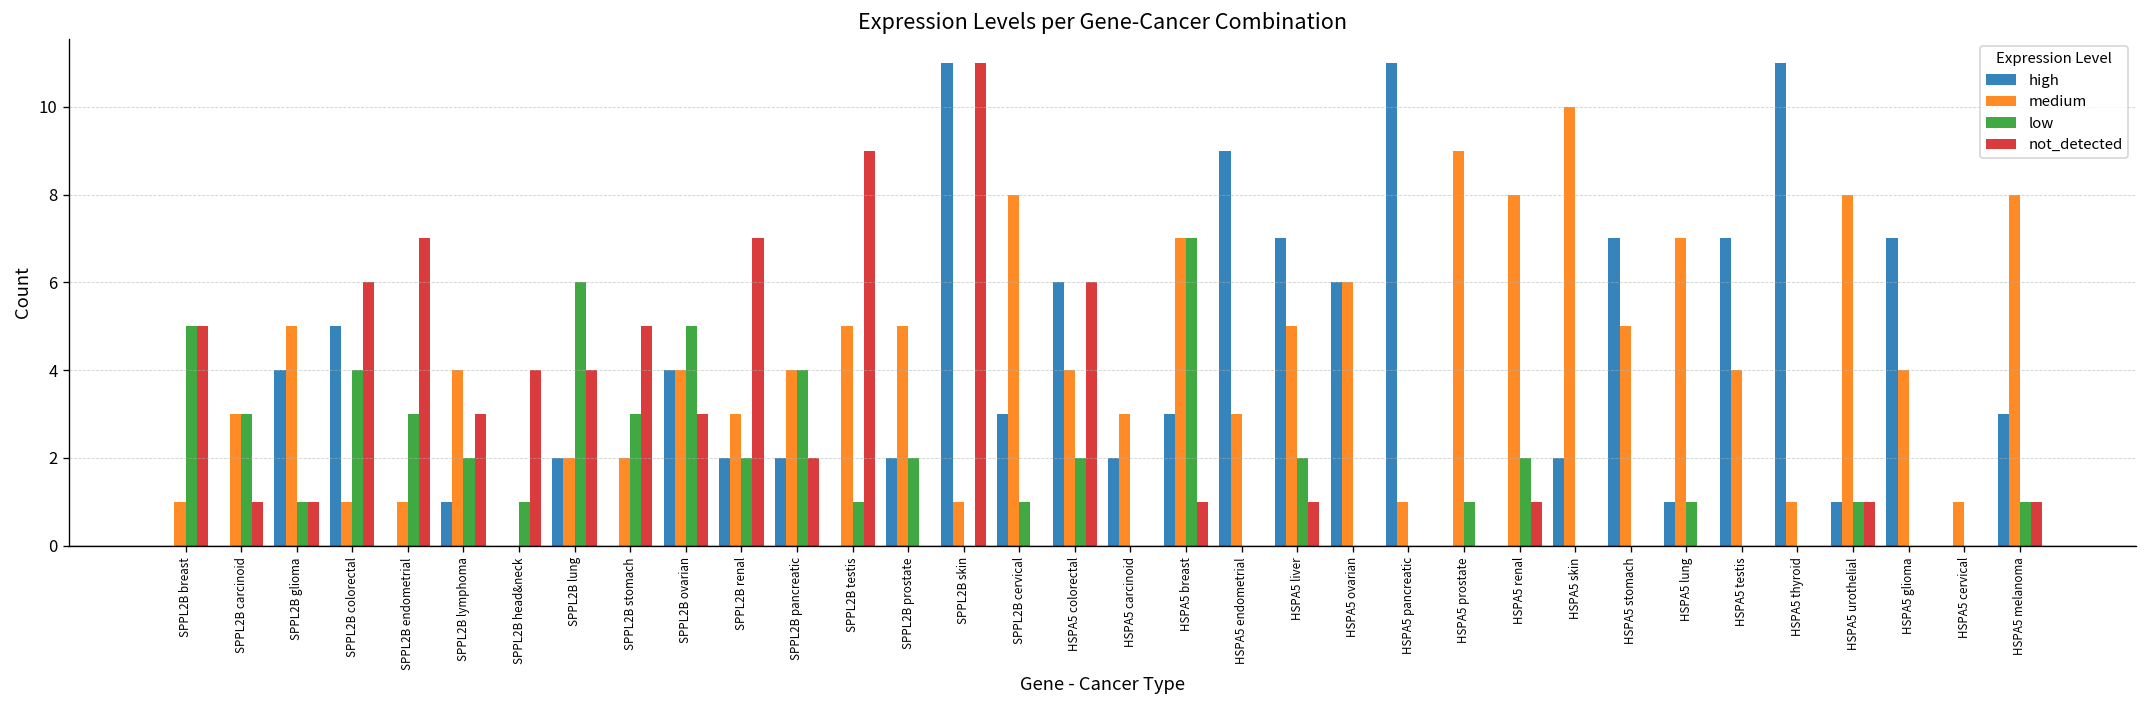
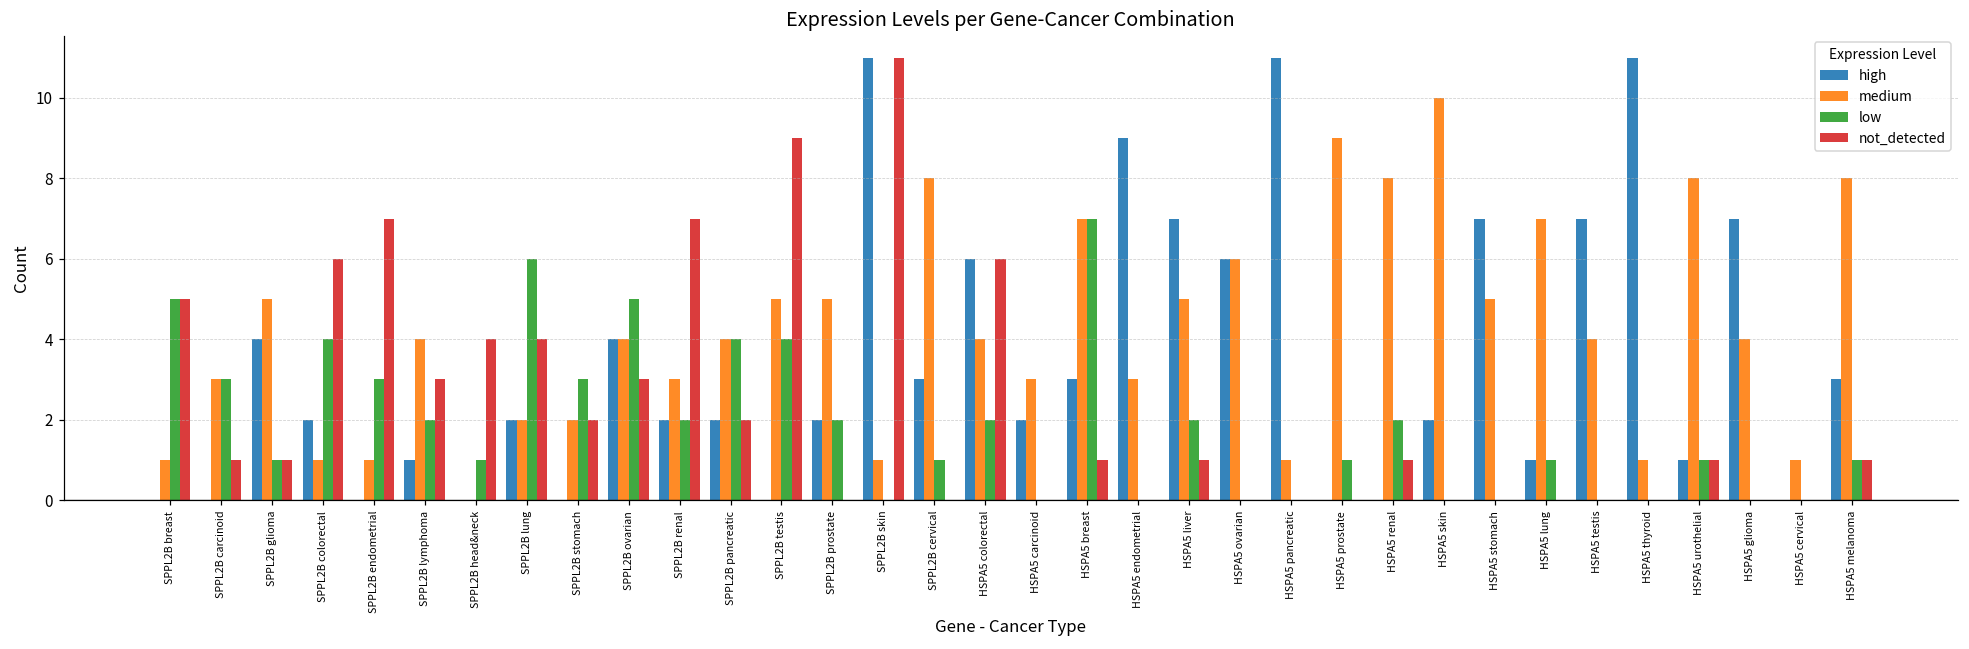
  {
    "high": {
      "SPPL2B breast": 0,
      "SPPL2B carcinoid": 0,
      "SPPL2B glioma": 4,
-     "SPPL2B colorectal": 5,
+     "SPPL2B colorectal": 2,
      "SPPL2B endometrial": 0,
      "SPPL2B lymphoma": 1,
      "SPPL2B head&neck": 0,
      "SPPL2B lung": 2,
      "SPPL2B stomach": 0,
      "SPPL2B ovarian": 4,
      "SPPL2B renal": 2,
      "SPPL2B pancreatic": 2,
      "SPPL2B testis": 0,
      "SPPL2B prostate": 2,
      "SPPL2B skin": 11,
      "SPPL2B cervical": 3,
      "HSPA5 colorectal": 6,
      "HSPA5 carcinoid": 2,
      "HSPA5 breast": 3,
      "HSPA5 endometrial": 9,
      "HSPA5 liver": 7,
      "HSPA5 ovarian": 6,
      "HSPA5 pancreatic": 11,
      "HSPA5 prostate": 0,
      "HSPA5 renal": 0,
      "HSPA5 skin": 2,
      "HSPA5 stomach": 7,
      "HSPA5 lung": 1,
      "HSPA5 testis": 7,
      "HSPA5 thyroid": 11,
      "HSPA5 urothelial": 1,
      "HSPA5 glioma": 7,
      "HSPA5 cervical": 0,
      "HSPA5 melanoma": 3
    },
    "medium": {
      "SPPL2B breast": 1,
      "SPPL2B carcinoid": 3,
      "SPPL2B glioma": 5,
      "SPPL2B colorectal": 1,
      "SPPL2B endometrial": 1,
      "SPPL2B lymphoma": 4,
      "SPPL2B head&neck": 0,
      "SPPL2B lung": 2,
      "SPPL2B stomach": 2,
      "SPPL2B ovarian": 4,
      "SPPL2B renal": 3,
      "SPPL2B pancreatic": 4,
      "SPPL2B testis": 5,
      "SPPL2B prostate": 5,
      "SPPL2B skin": 1,
      "SPPL2B cervical": 8,
      "HSPA5 colorectal": 4,
      "HSPA5 carcinoid": 3,
      "HSPA5 breast": 7,
      "HSPA5 endometrial": 3,
      "HSPA5 liver": 5,
      "HSPA5 ovarian": 6,
      "HSPA5 pancreatic": 1,
      "HSPA5 prostate": 9,
      "HSPA5 renal": 8,
      "HSPA5 skin": 10,
      "HSPA5 stomach": 5,
      "HSPA5 lung": 7,
      "HSPA5 testis": 4,
      "HSPA5 thyroid": 1,
      "HSPA5 urothelial": 8,
      "HSPA5 glioma": 4,
      "HSPA5 cervical": 1,
      "HSPA5 melanoma": 8
    },
    "low": {
      "SPPL2B breast": 5,
      "SPPL2B carcinoid": 3,
      "SPPL2B glioma": 1,
      "SPPL2B colorectal": 4,
      "SPPL2B endometrial": 3,
      "SPPL2B lymphoma": 2,
      "SPPL2B head&neck": 1,
      "SPPL2B lung": 6,
      "SPPL2B stomach": 3,
      "SPPL2B ovarian": 5,
      "SPPL2B renal": 2,
      "SPPL2B pancreatic": 4,
-     "SPPL2B testis": 1,
+     "SPPL2B testis": 4,
      "SPPL2B prostate": 2,
      "SPPL2B skin": 0,
      "SPPL2B cervical": 1,
      "HSPA5 colorectal": 2,
      "HSPA5 carcinoid": 0,
      "HSPA5 breast": 7,
      "HSPA5 endometrial": 0,
      "HSPA5 liver": 2,
      "HSPA5 ovarian": 0,
      "HSPA5 pancreatic": 0,
      "HSPA5 prostate": 1,
      "HSPA5 renal": 2,
      "HSPA5 skin": 0,
      "HSPA5 stomach": 0,
      "HSPA5 lung": 1,
      "HSPA5 testis": 0,
      "HSPA5 thyroid": 0,
      "HSPA5 urothelial": 1,
      "HSPA5 glioma": 0,
      "HSPA5 cervical": 0,
      "HSPA5 melanoma": 1
    },
    "not_detected": {
      "SPPL2B breast": 5,
      "SPPL2B carcinoid": 1,
      "SPPL2B glioma": 1,
      "SPPL2B colorectal": 6,
      "SPPL2B endometrial": 7,
      "SPPL2B lymphoma": 3,
      "SPPL2B head&neck": 4,
      "SPPL2B lung": 4,
-     "SPPL2B stomach": 5,
+     "SPPL2B stomach": 2,
      "SPPL2B ovarian": 3,
      "SPPL2B renal": 7,
      "SPPL2B pancreatic": 2,
      "SPPL2B testis": 9,
      "SPPL2B prostate": 0,
      "SPPL2B skin": 11,
      "SPPL2B cervical": 0,
      "HSPA5 colorectal": 6,
      "HSPA5 carcinoid": 0,
      "HSPA5 breast": 1,
      "HSPA5 endometrial": 0,
      "HSPA5 liver": 1,
      "HSPA5 ovarian": 0,
      "HSPA5 pancreatic": 0,
      "HSPA5 prostate": 0,
      "HSPA5 renal": 1,
      "HSPA5 skin": 0,
      "HSPA5 stomach": 0,
      "HSPA5 lung": 0,
      "HSPA5 testis": 0,
      "HSPA5 thyroid": 0,
      "HSPA5 urothelial": 1,
      "HSPA5 glioma": 0,
      "HSPA5 cervical": 0,
      "HSPA5 melanoma": 1
    }
  }
